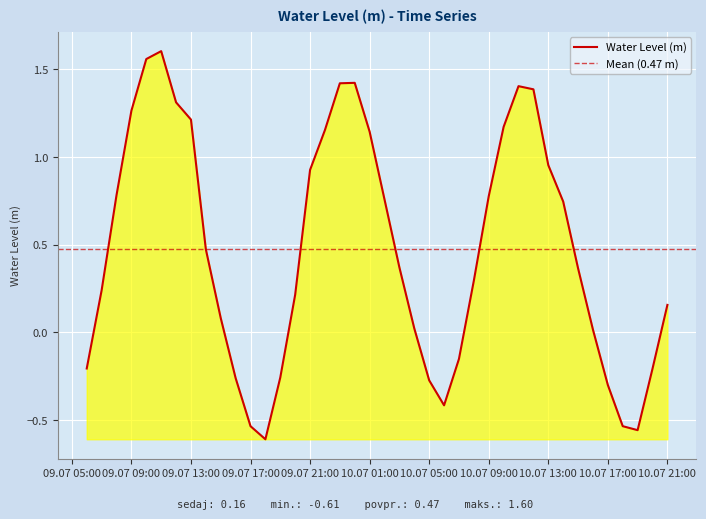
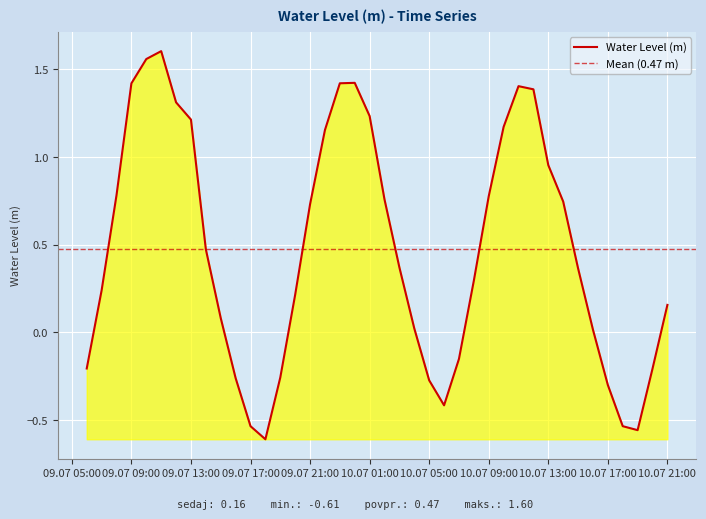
  {
-   "09.07 09:00": 1.26,
+   "09.07 09:00": 1.42,
    "09.07 13:00": 1.21,
    "09.07 17:00": -0.54,
-   "09.07 21:00": 0.93,
-   "10.07 01:00": 1.14,
+   "09.07 21:00": 0.73,
+   "10.07 01:00": 1.23,
    "10.07 05:00": -0.27,
    "10.07 09:00": 0.78,
    "10.07 13:00": 0.95,
    "10.07 17:00": -0.30,
    "10.07 21:00": 0.16
  }
